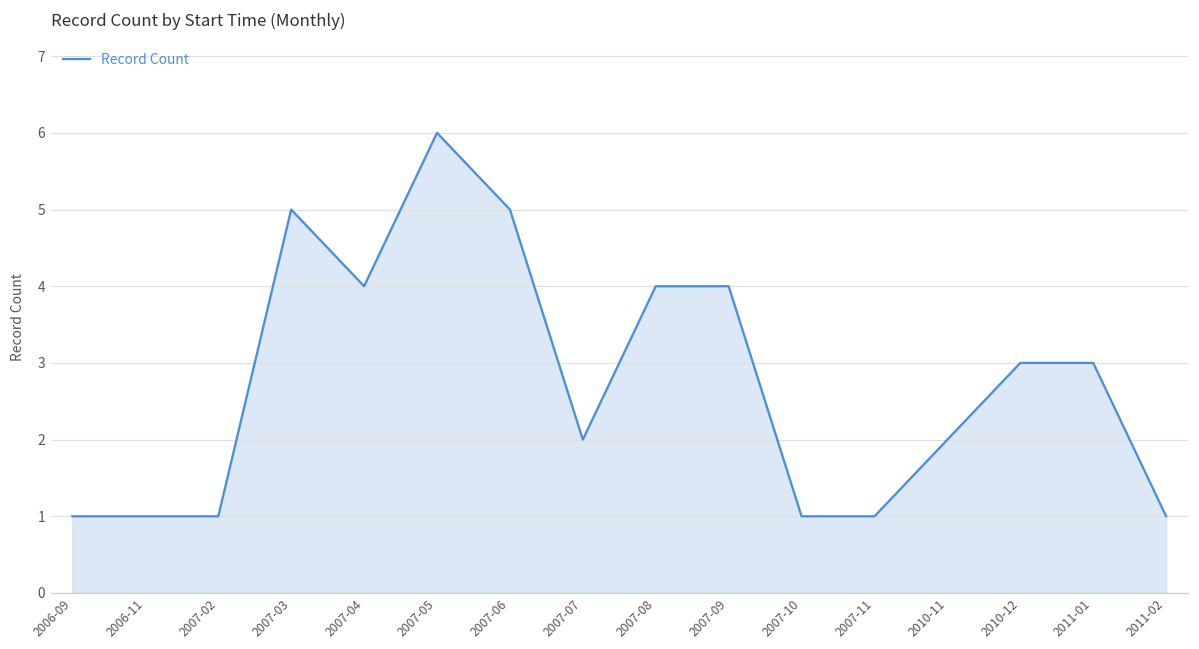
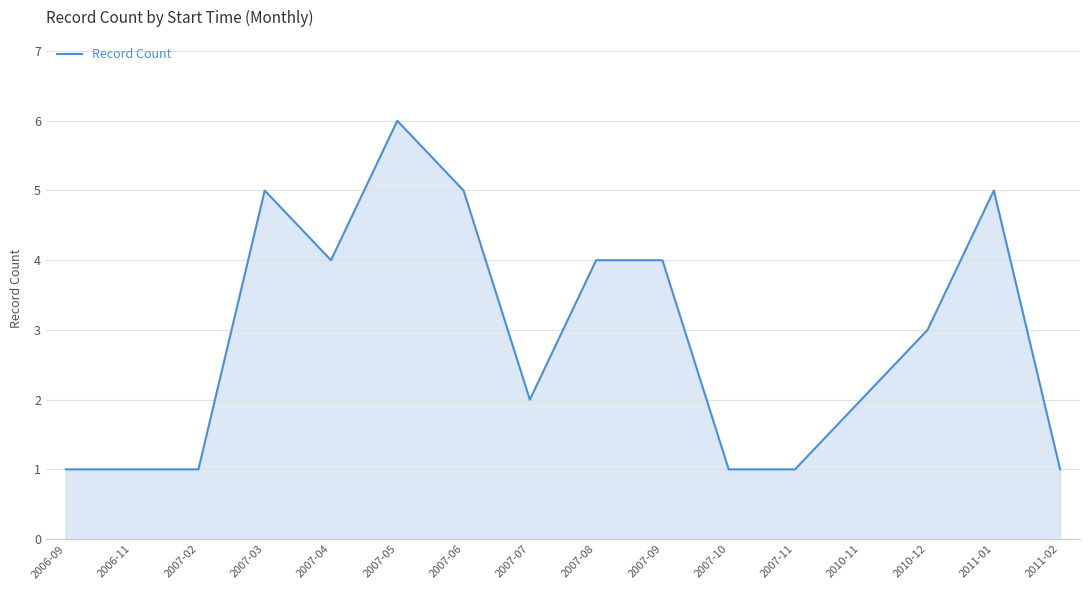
  {
    "2006-09": 1,
    "2006-11": 1,
    "2007-02": 1,
    "2007-03": 5,
    "2007-04": 4,
    "2007-05": 6,
    "2007-06": 5,
    "2007-07": 2,
    "2007-08": 4,
    "2007-09": 4,
    "2007-10": 1,
    "2007-11": 1,
    "2010-11": 2,
    "2010-12": 3,
-   "2011-01": 3,
+   "2011-01": 5,
    "2011-02": 1
  }
